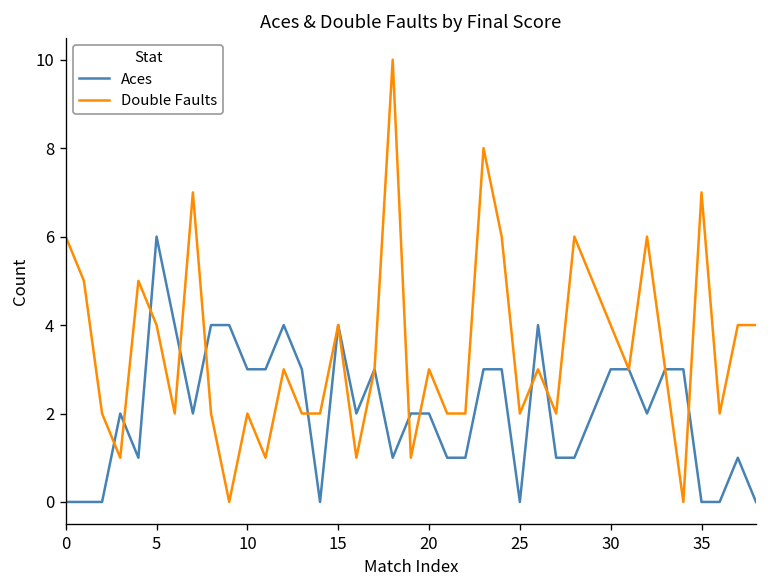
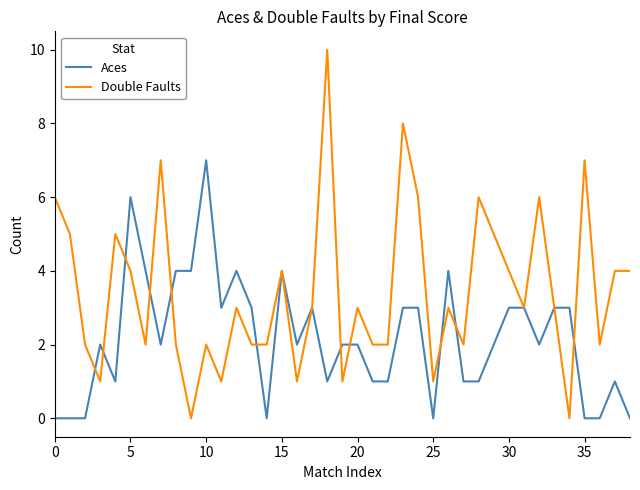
  {
    "Aces": {
      "0": 0,
      "5": 6,
-     "10": 3,
+     "10": 7,
      "20": 2,
      "25": 0,
      "30": 3,
      "35": 0
    },
    "Double Faults": {
      "0": 6,
      "5": 4,
      "10": 2,
      "20": 3,
-     "25": 2,
+     "25": 1,
      "30": 4,
      "35": 7
    }
  }
